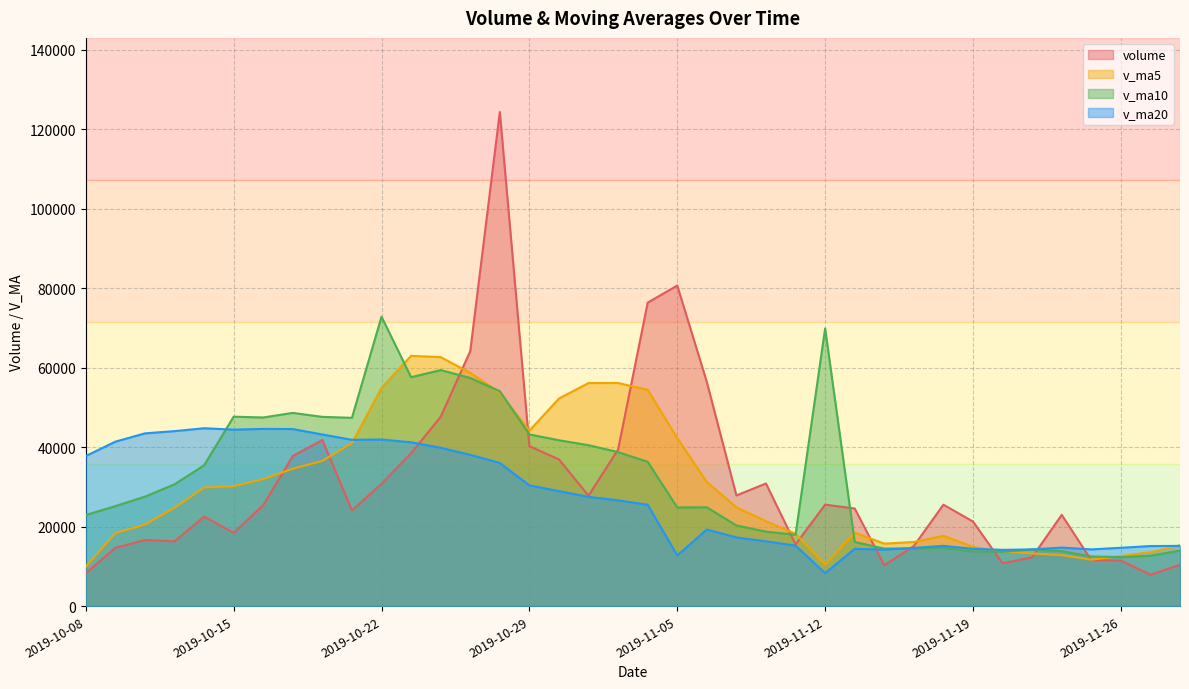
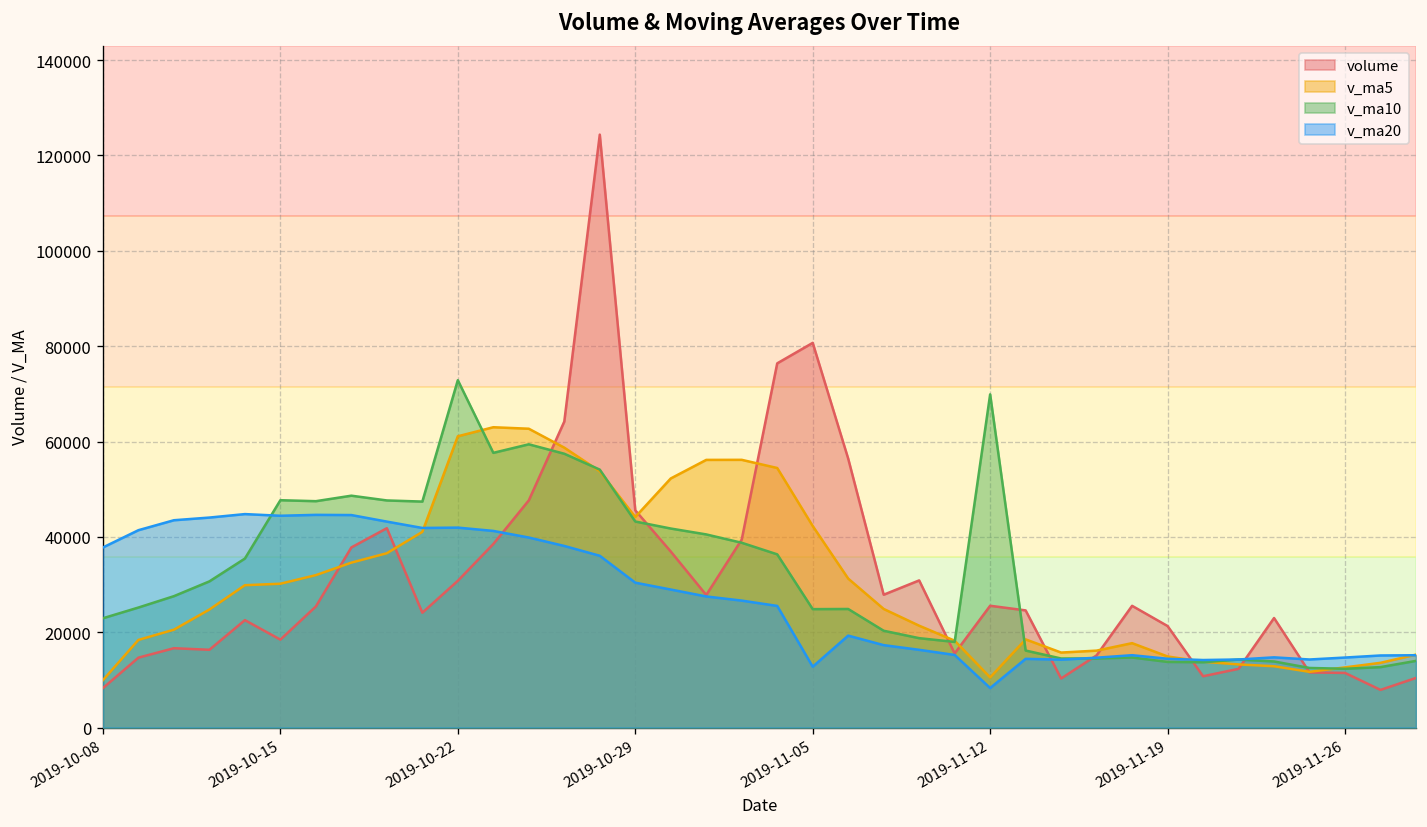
  {
    "volume": {
      "2019-10-08": 8000,
      "2019-10-15": 18000,
      "2019-10-22": 31000,
-     "2019-10-29": 40000,
+     "2019-10-29": 46000,
      "2019-11-05": 81000,
      "2019-11-12": 26000,
      "2019-11-19": 21000,
      "2019-11-26": 11000
    },
    "v_ma5": {
      "2019-10-08": 10000,
      "2019-10-15": 30000,
-     "2019-10-22": 55000,
+     "2019-10-22": 61000,
      "2019-10-29": 44000,
      "2019-11-05": 42000,
      "2019-11-12": 11000
    },
    "v_ma10": {
      "2019-10-08": 23000,
      "2019-10-15": 48000,
      "2019-10-22": 73000,
      "2019-10-29": 43000,
      "2019-11-05": 25000,
      "2019-11-12": 70000,
      "2019-11-19": 14000
    },
    "v_ma20": {
      "2019-10-08": 38000,
      "2019-10-15": 44000,
      "2019-10-22": 42000,
      "2019-10-29": 30000,
      "2019-11-05": 13000,
      "2019-11-12": 8000,
      "2019-11-26": 15000
    }
  }
